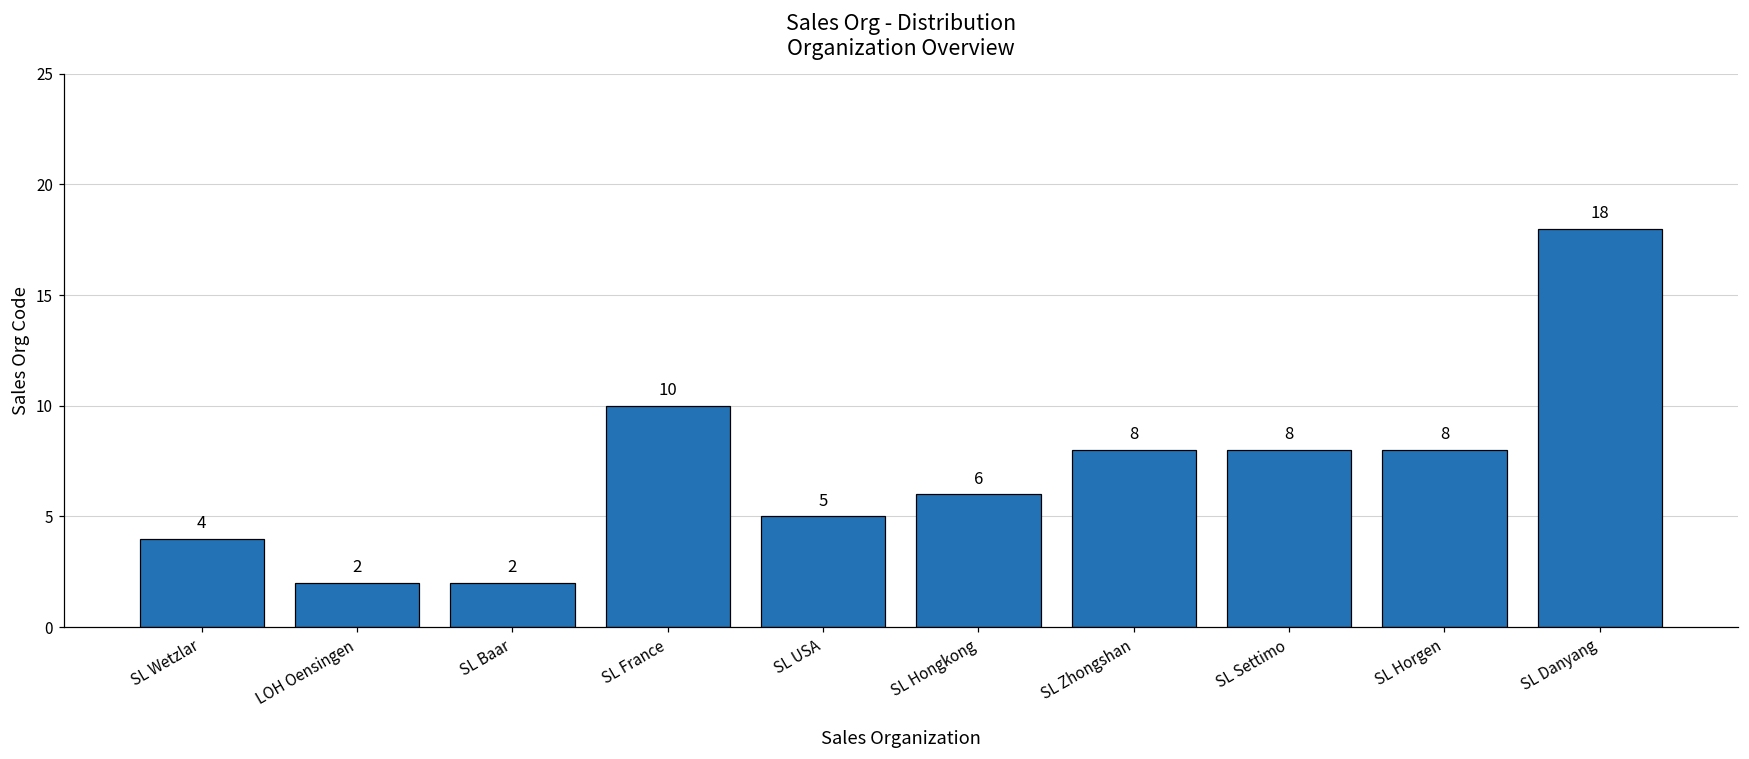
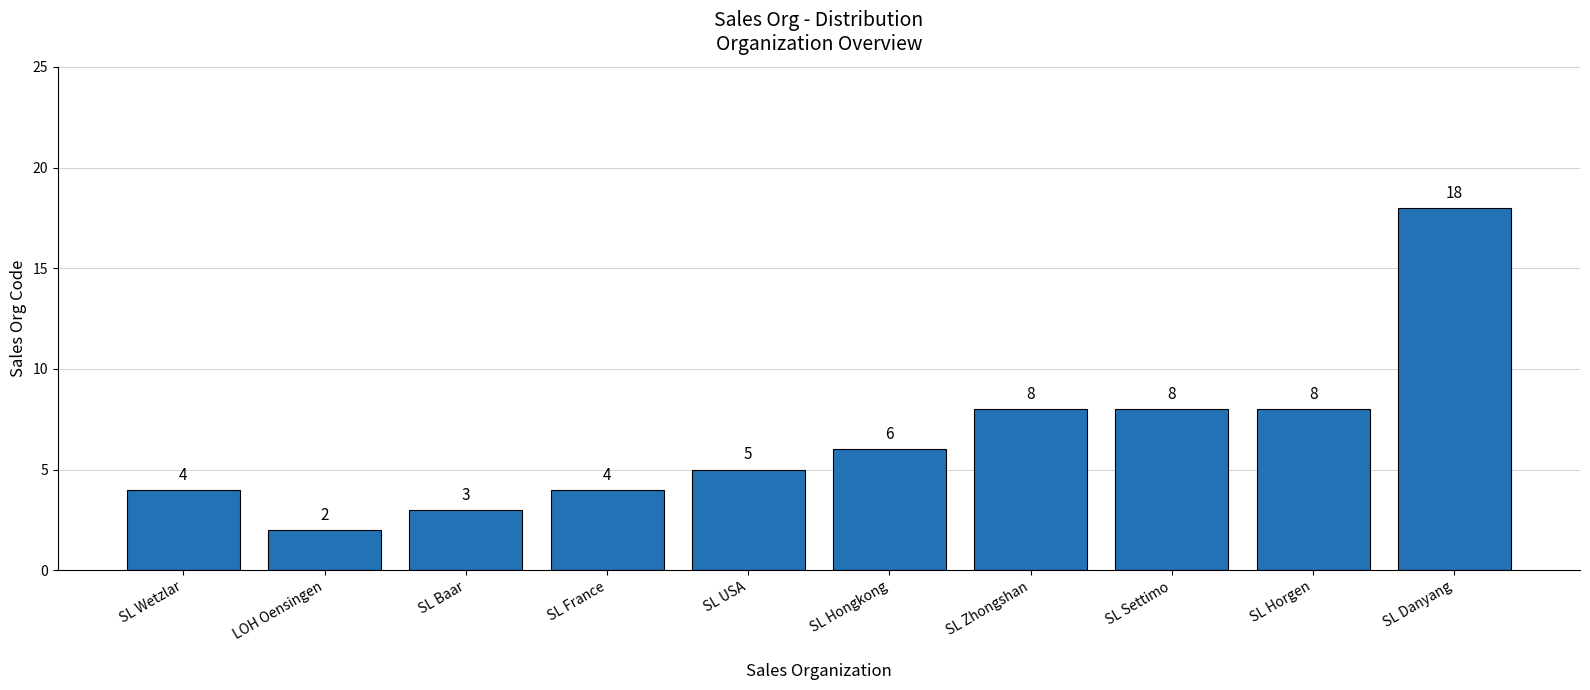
  {
    "SL Wetzlar": 4,
    "LOH Oensingen": 2,
-   "SL Baar": 2,
-   "SL France": 10,
+   "SL Baar": 3,
+   "SL France": 4,
    "SL USA": 5,
    "SL Hongkong": 6,
    "SL Zhongshan": 8,
    "SL Settimo": 8,
    "SL Horgen": 8,
    "SL Danyang": 18
  }
